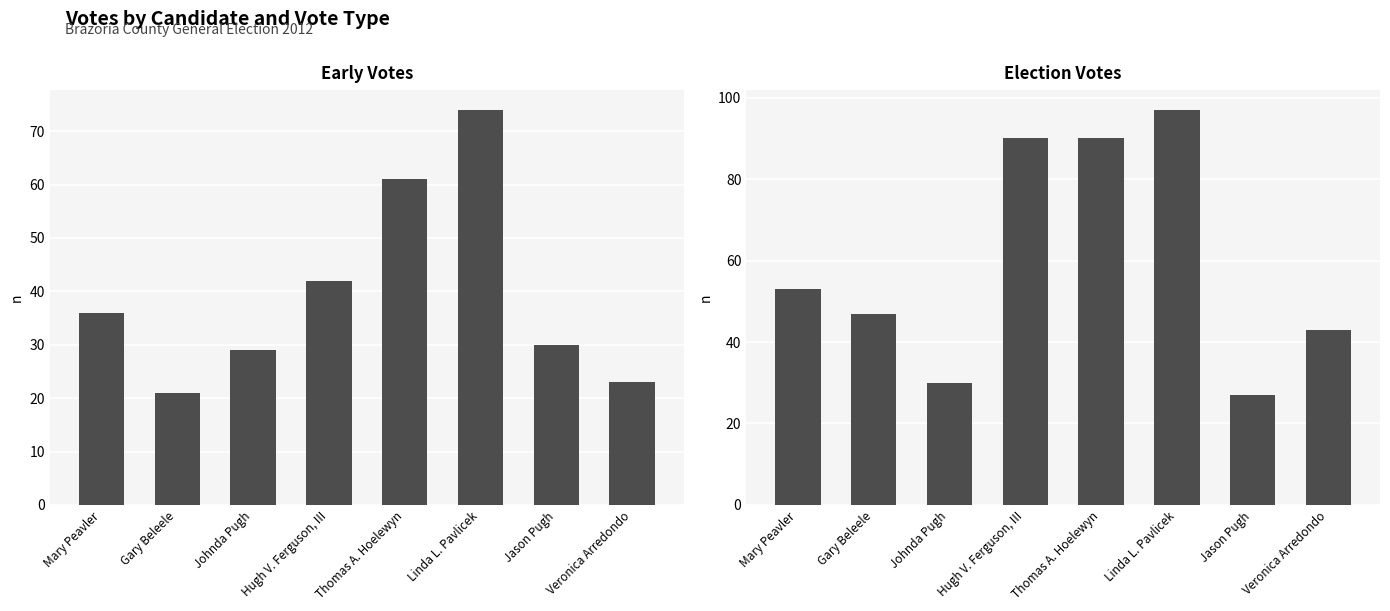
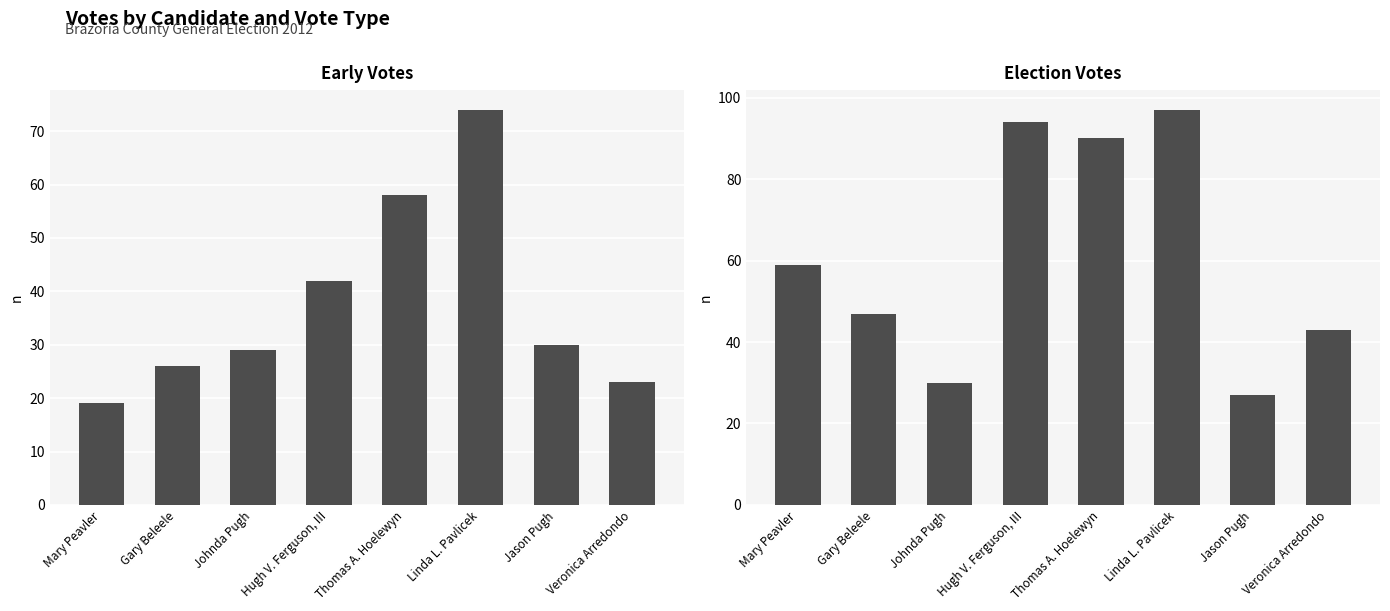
  {
    "Early Votes": {
-     "Mary Peavler": 36,
-     "Gary Beleele": 21,
+     "Mary Peavler": 19,
+     "Gary Beleele": 26,
      "Johnda Pugh": 29,
      "Hugh V. Ferguson, III": 42,
-     "Thomas A. Hoelewyn": 61,
+     "Thomas A. Hoelewyn": 58,
      "Linda L. Pavlicek": 74,
      "Jason Pugh": 30,
      "Veronica Arredondo": 23
    },
    "Election Votes": {
-     "Mary Peavler": 53,
+     "Mary Peavler": 59,
      "Gary Beleele": 47,
      "Johnda Pugh": 30,
-     "Hugh V. Ferguson, III": 90,
+     "Hugh V. Ferguson, III": 94,
      "Thomas A. Hoelewyn": 90,
      "Linda L. Pavlicek": 97,
      "Jason Pugh": 27,
      "Veronica Arredondo": 43
    }
  }
